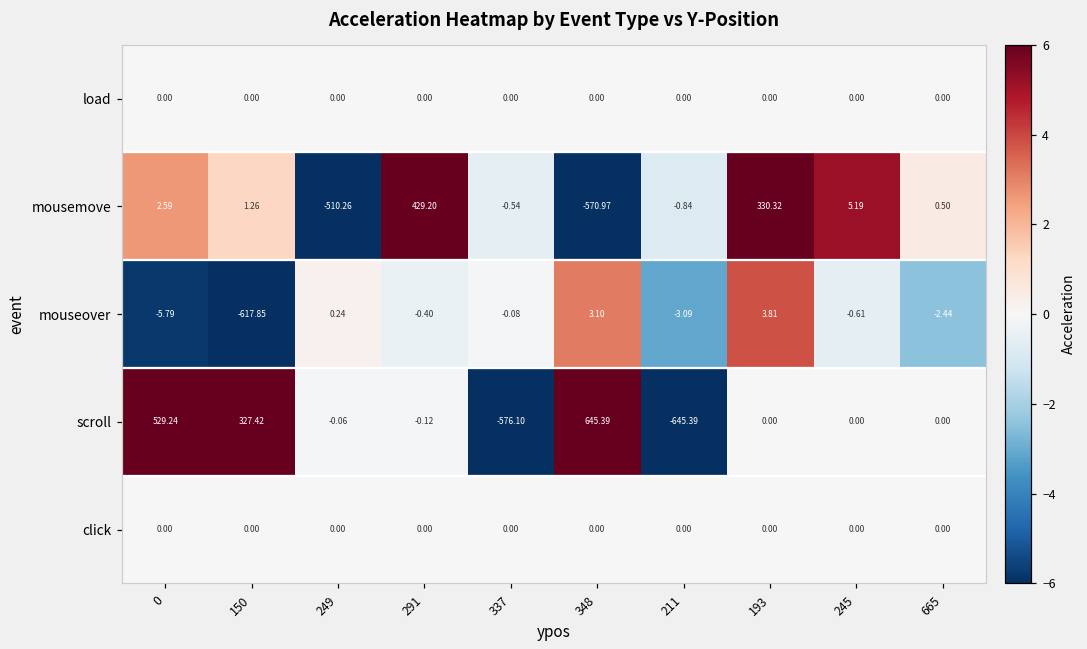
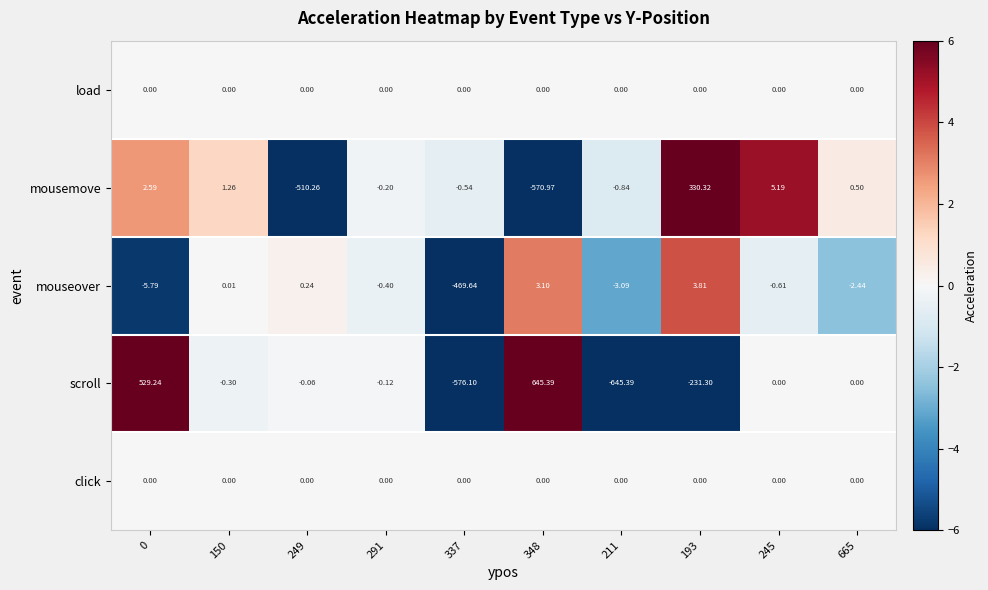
  {
    "load": {
      "0": 0.00,
      "150": 0.00,
      "249": 0.00,
      "291": 0.00,
      "337": 0.00,
      "348": 0.00,
      "211": 0.00,
      "193": 0.00,
      "245": 0.00,
      "665": 0.00
    },
    "mousemove": {
      "0": 2.59,
      "150": 1.26,
      "249": -510.26,
-     "291": 429.20,
+     "291": -0.20,
      "337": -0.54,
      "348": -570.97,
      "211": -0.84,
      "193": 330.32,
      "245": 5.19,
      "665": 0.50
    },
    "mouseover": {
      "0": -5.79,
-     "150": -617.85,
+     "150": 0.01,
      "249": 0.24,
      "291": -0.40,
-     "337": -0.08,
+     "337": -469.64,
      "348": 3.10,
      "211": -3.09,
      "193": 3.81,
      "245": -0.61,
      "665": -2.44
    },
    "scroll": {
      "0": 529.24,
-     "150": 327.42,
+     "150": -0.30,
      "249": -0.06,
      "291": -0.12,
      "337": -576.10,
      "348": 645.39,
      "211": -645.39,
-     "193": 0.00,
+     "193": -231.30,
      "245": 0.00,
      "665": 0.00
    },
    "click": {
      "0": 0.00,
      "150": 0.00,
      "249": 0.00,
      "291": 0.00,
      "337": 0.00,
      "348": 0.00,
      "211": 0.00,
      "193": 0.00,
      "245": 0.00,
      "665": 0.00
    }
  }
